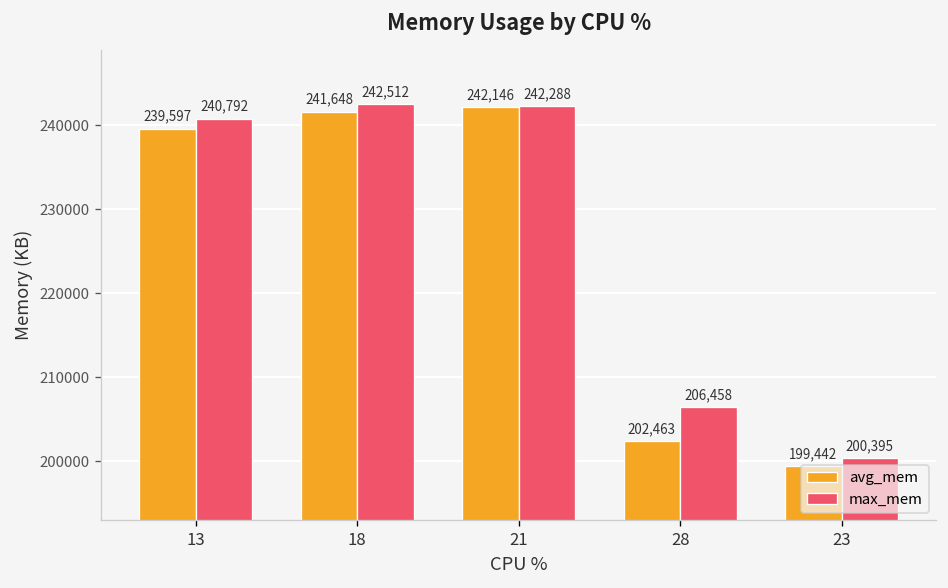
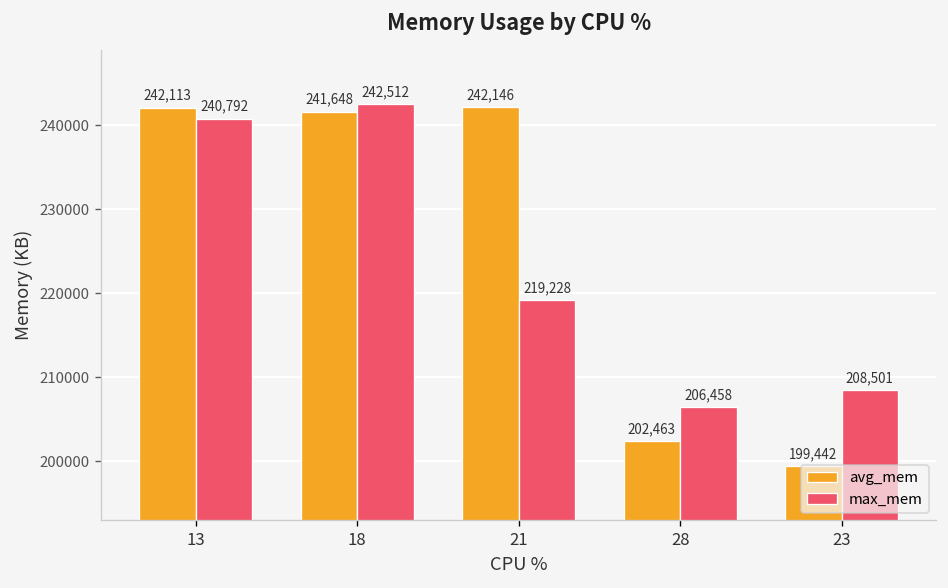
  {
    "avg_mem": {
-     "13": "239,597",
+     "13": "242,113",
      "18": "241,648",
      "21": "242,146",
      "28": "202,463"
    },
    "max_mem": {
      "13": "240,792",
      "18": "242,512",
-     "21": "242,288",
+     "21": "219,228",
      "28": "206,458",
-     "23": "200,395"
+     "23": "208,501"
    }
  }
